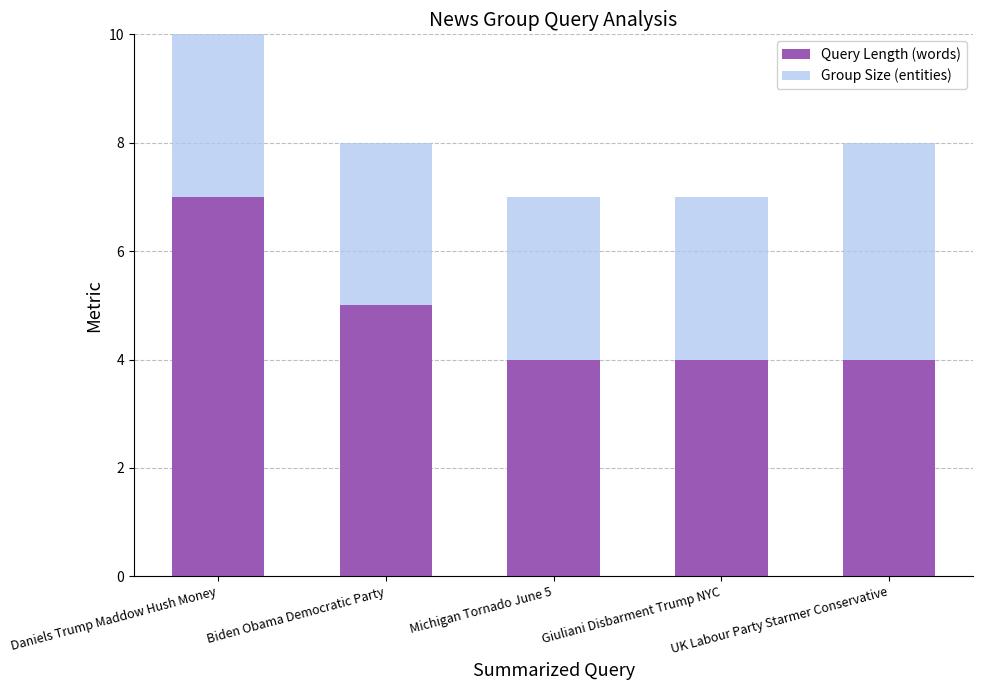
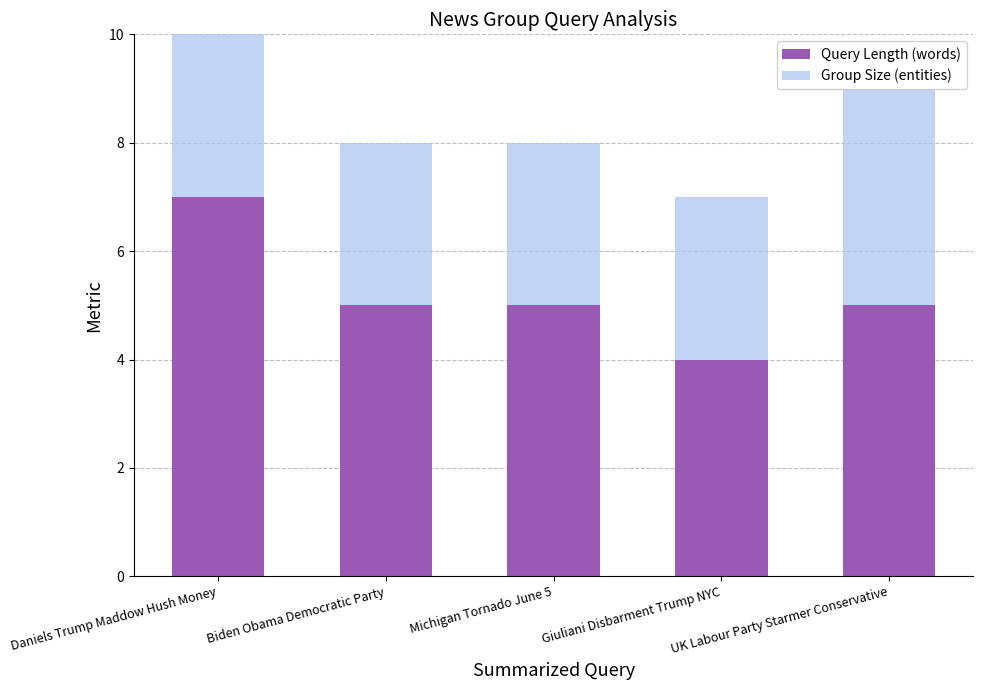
  {
    "Query Length (words)": {
      "Daniels Trump Maddow Hush Money": 7,
      "Biden Obama Democratic Party": 5,
-     "Michigan Tornado June 5": 4,
+     "Michigan Tornado June 5": 5,
      "Giuliani Disbarment Trump NYC": 4,
-     "UK Labour Party Starmer Conservative": 4
+     "UK Labour Party Starmer Conservative": 5
    },
    "Group Size (entities)": {
      "Daniels Trump Maddow Hush Money": 3,
      "Biden Obama Democratic Party": 3,
      "Michigan Tornado June 5": 3,
      "Giuliani Disbarment Trump NYC": 3
    }
  }
